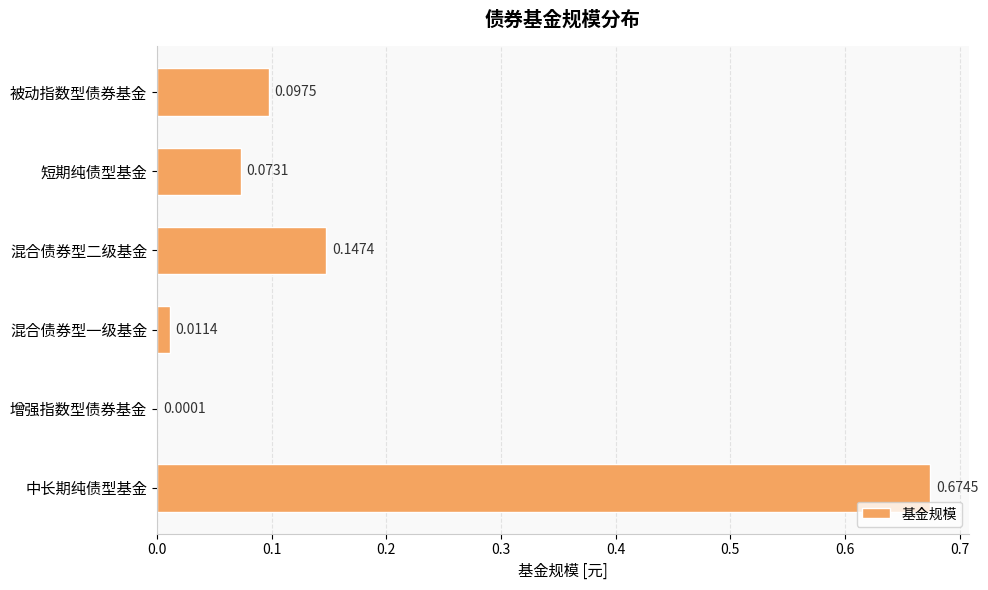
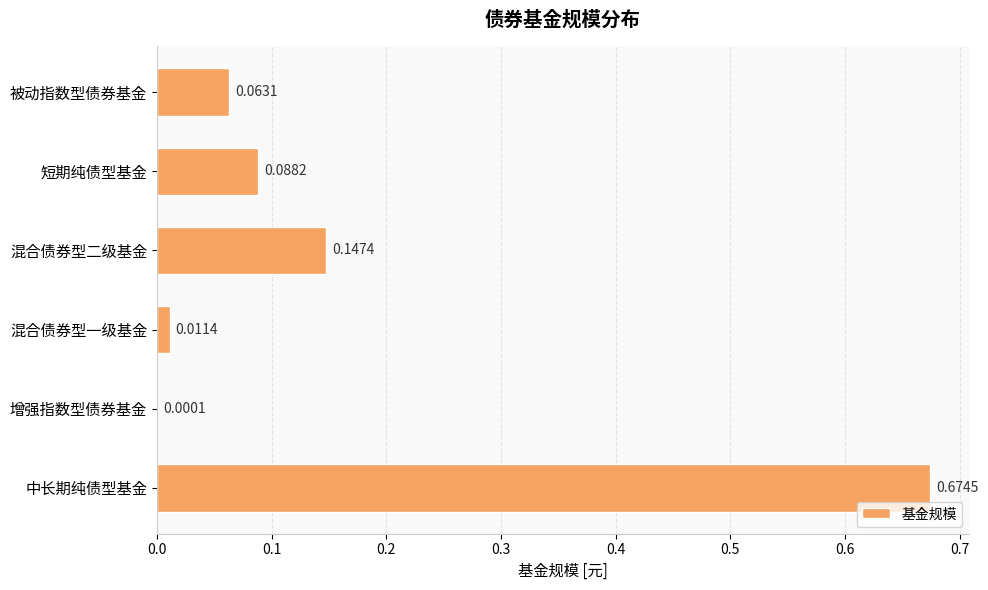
  {
-   "被动指数型债券基金": 0.0975,
-   "短期纯债型基金": 0.0731,
+   "被动指数型债券基金": 0.0631,
+   "短期纯债型基金": 0.0882,
    "混合债券型二级基金": 0.1474,
    "混合债券型一级基金": 0.0114,
    "增强指数型债券基金": 0.0001,
    "中长期纯债型基金": 0.6745
  }
